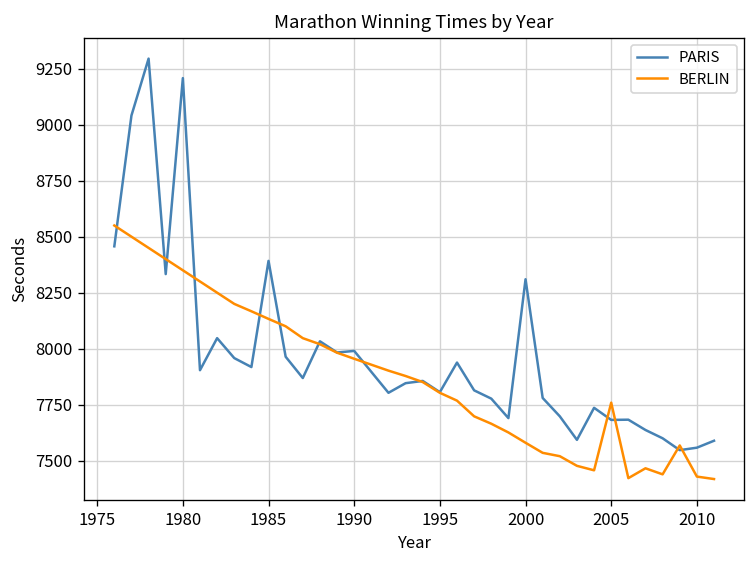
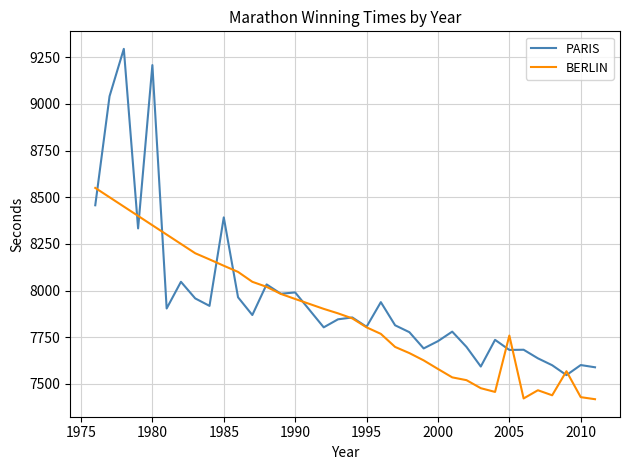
  {
    "PARIS": {
      "1980": 9210,
      "1985": 8390,
      "1990": 7990,
-     "2000": 8310,
+     "2000": 7730,
      "2005": 7680,
-     "2010": 7560
+     "2010": 7600
    },
    "BERLIN": {
      "1980": 8350,
      "1985": 8130,
      "1990": 7960,
      "2000": 7580,
      "2005": 7760,
      "2010": 7430
    }
  }
